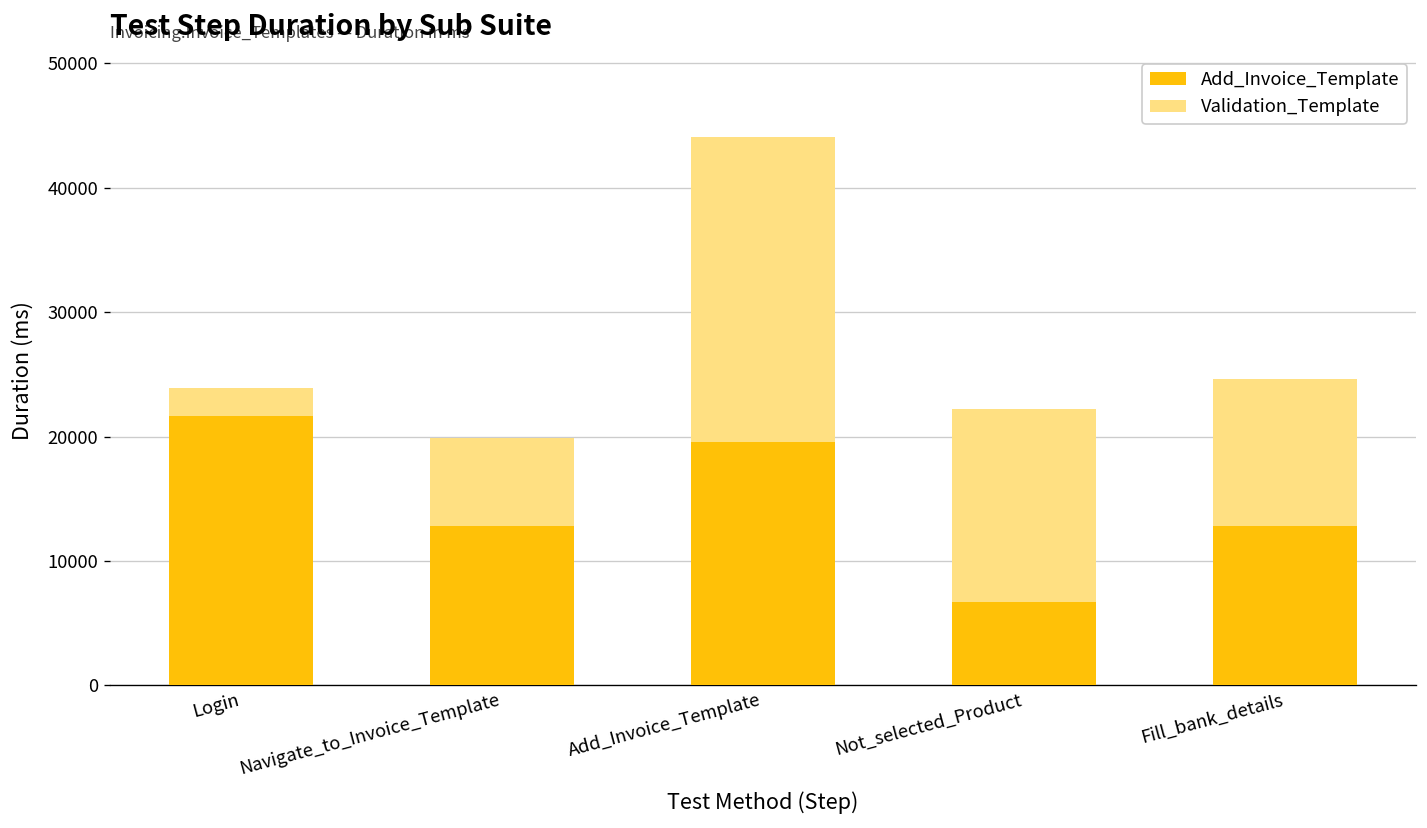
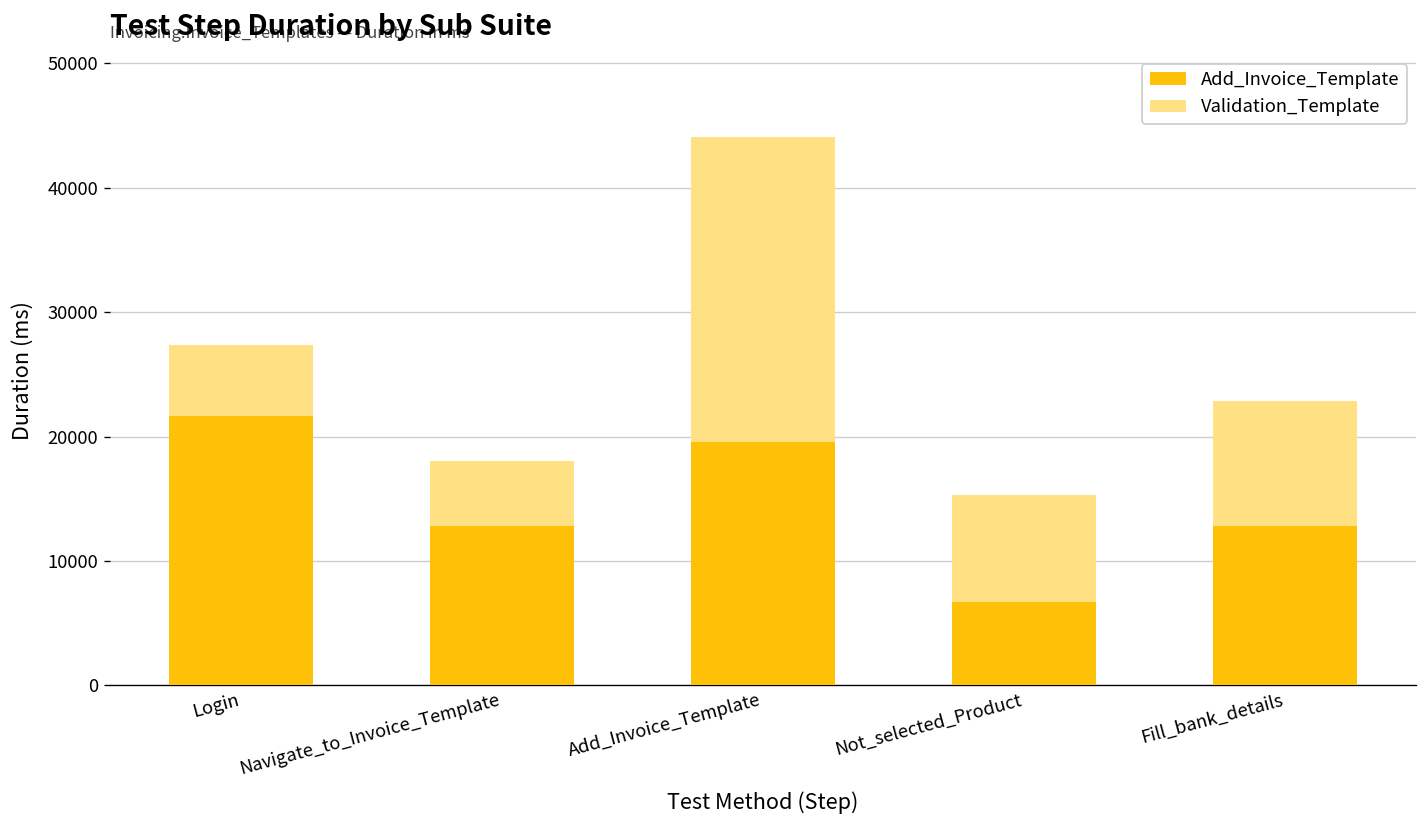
  {
    "Add_Invoice_Template": {
      "Login": 21700,
      "Navigate_to_Invoice_Template": 12800,
      "Add_Invoice_Template": 19600,
      "Not_selected_Product": 6700,
      "Fill_bank_details": 12800
    },
    "Validation_Template": {
-     "Login": 2300,
-     "Navigate_to_Invoice_Template": 7000,
+     "Login": 5700,
+     "Navigate_to_Invoice_Template": 5200,
      "Add_Invoice_Template": 24500,
-     "Not_selected_Product": 15500,
-     "Fill_bank_details": 11800
+     "Not_selected_Product": 8600,
+     "Fill_bank_details": 10100
    }
  }
